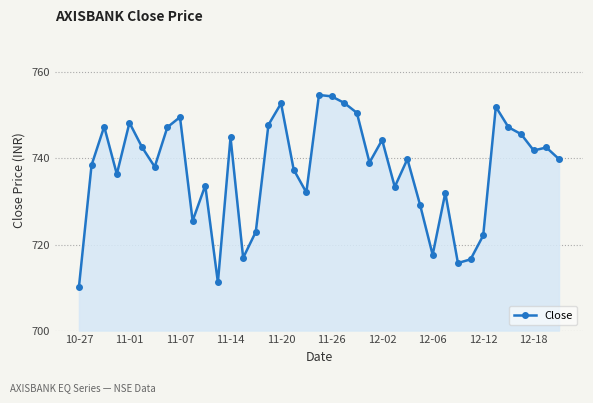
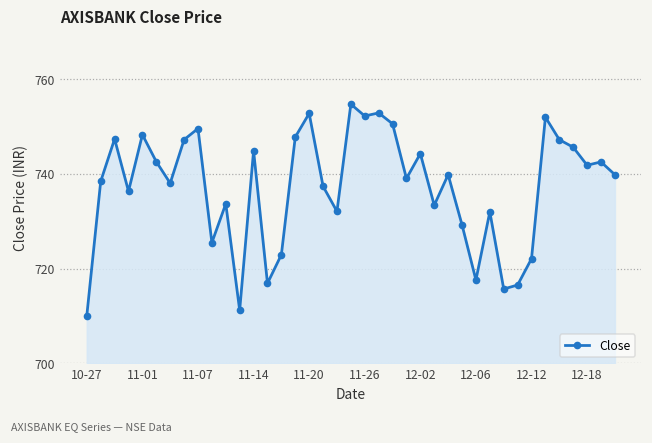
  {
    "10-27": 710,
    "11-01": 748,
    "11-07": 750,
    "11-14": 745,
    "11-20": 753,
-   "11-26": 754,
+   "11-26": 752,
    "12-02": 744,
    "12-06": 718,
    "12-12": 722,
    "12-18": 742
  }
